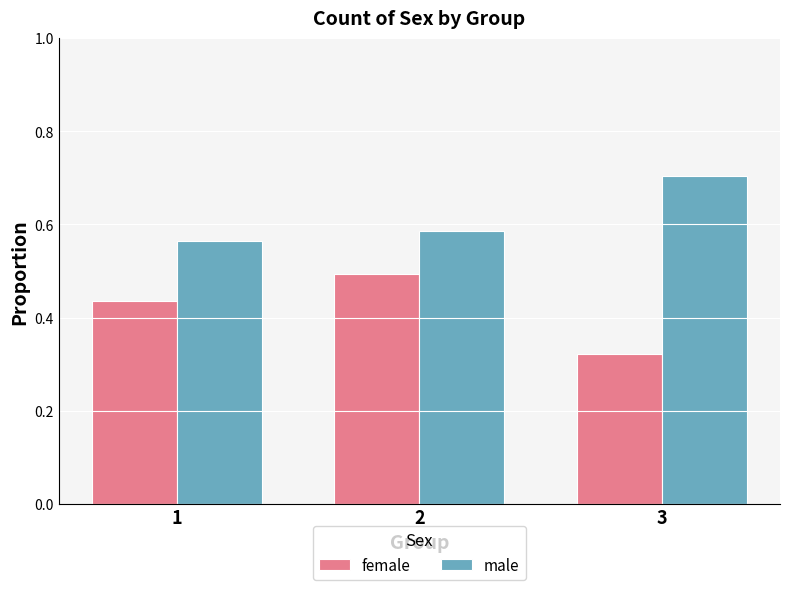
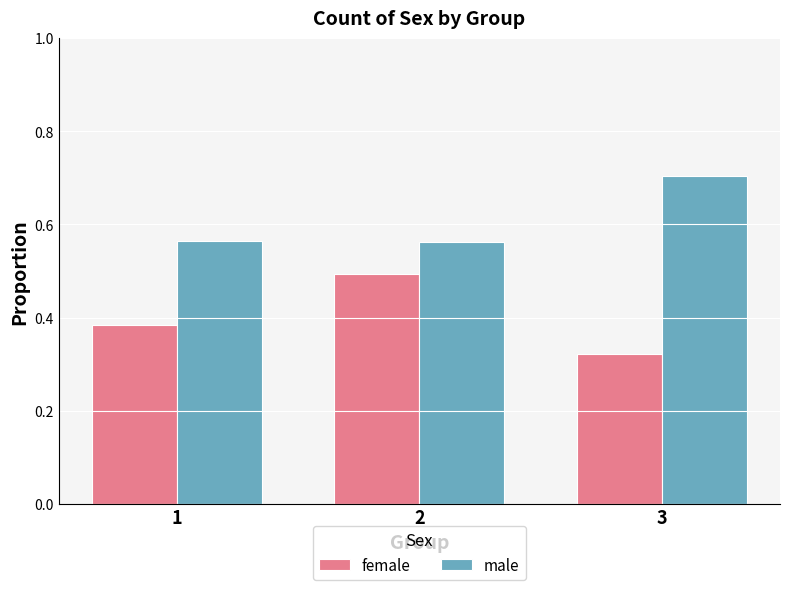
  {
    "female": {
-     "1": 0.44,
+     "1": 0.38,
      "2": 0.49,
      "3": 0.32
    },
    "male": {
      "1": 0.56,
-     "2": 0.59,
+     "2": 0.56,
      "3": 0.70
    }
  }
